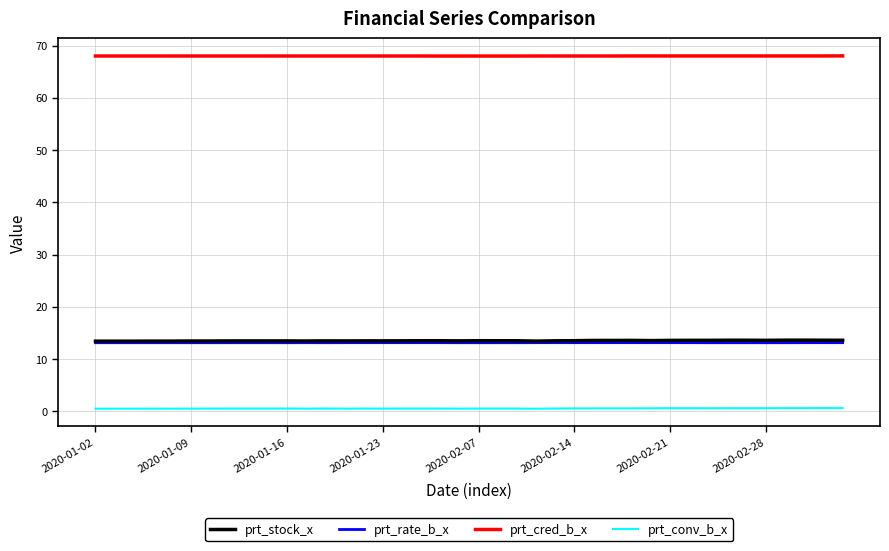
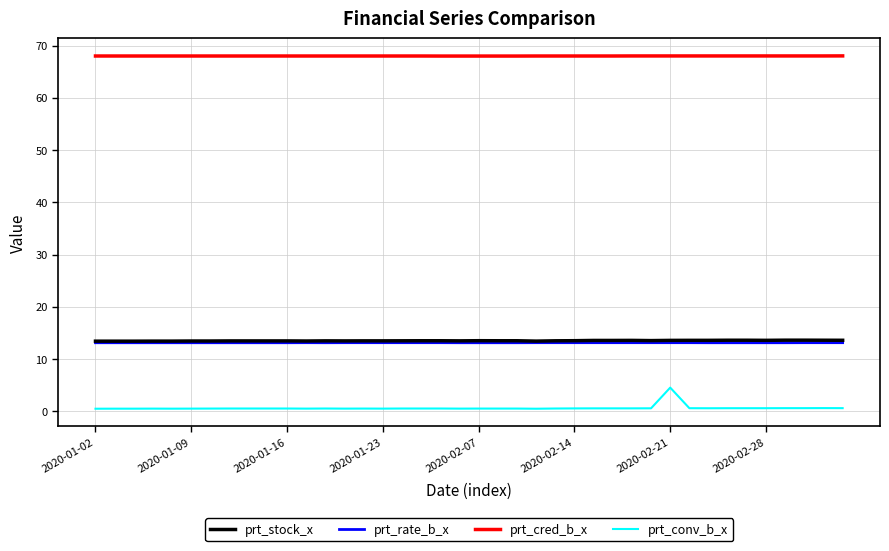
  {
    "prt_cred_b_x": {
      "2020-01-02": 68,
      "2020-01-09": 68,
      "2020-01-16": 68,
      "2020-01-23": 68,
      "2020-02-07": 68,
      "2020-02-14": 68,
      "2020-02-21": 68,
      "2020-02-28": 68
    },
    "prt_conv_b_x": {
      "2020-01-02": 0,
      "2020-01-09": 1,
      "2020-01-16": 1,
      "2020-01-23": 1,
      "2020-02-07": 1,
      "2020-02-14": 1,
-     "2020-02-21": 1,
+     "2020-02-21": 5,
      "2020-02-28": 1
    }
  }
